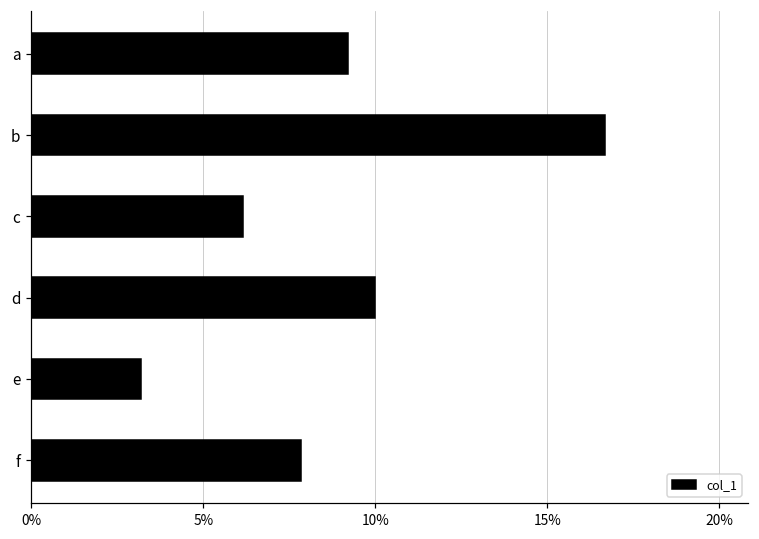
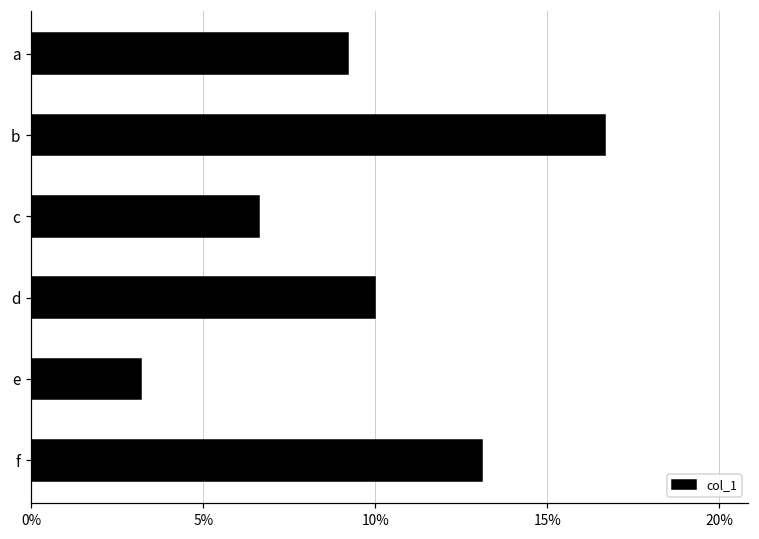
  {
    "a": "9.4%",
    "b": "17.0%",
-   "c": "6.3%",
+   "c": "6.7%",
    "d": "10.2%",
    "e": "3.2%",
-   "f": "8.0%"
+   "f": "13.3%"
  }
